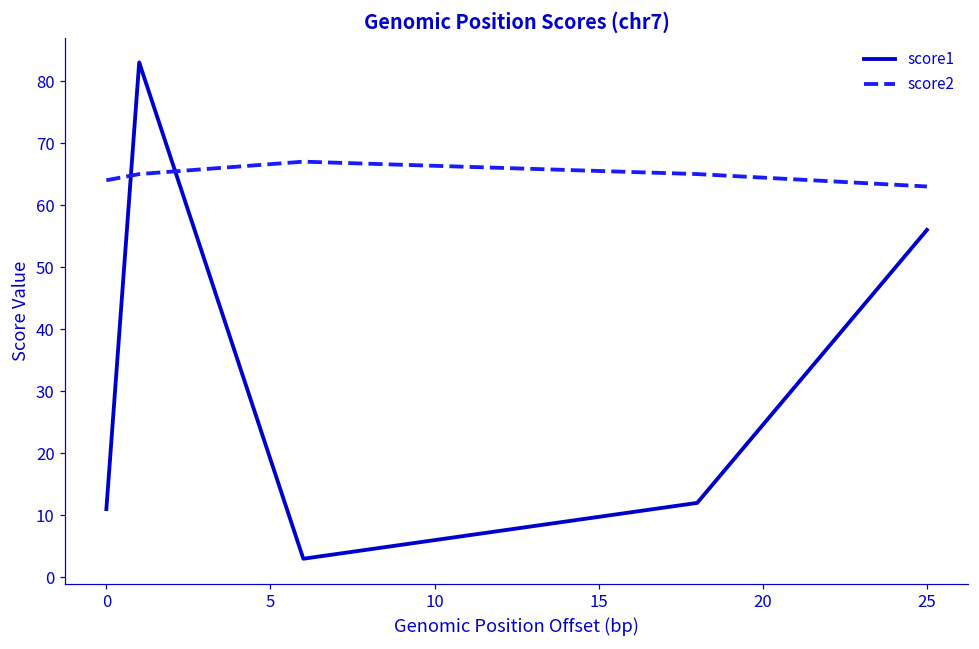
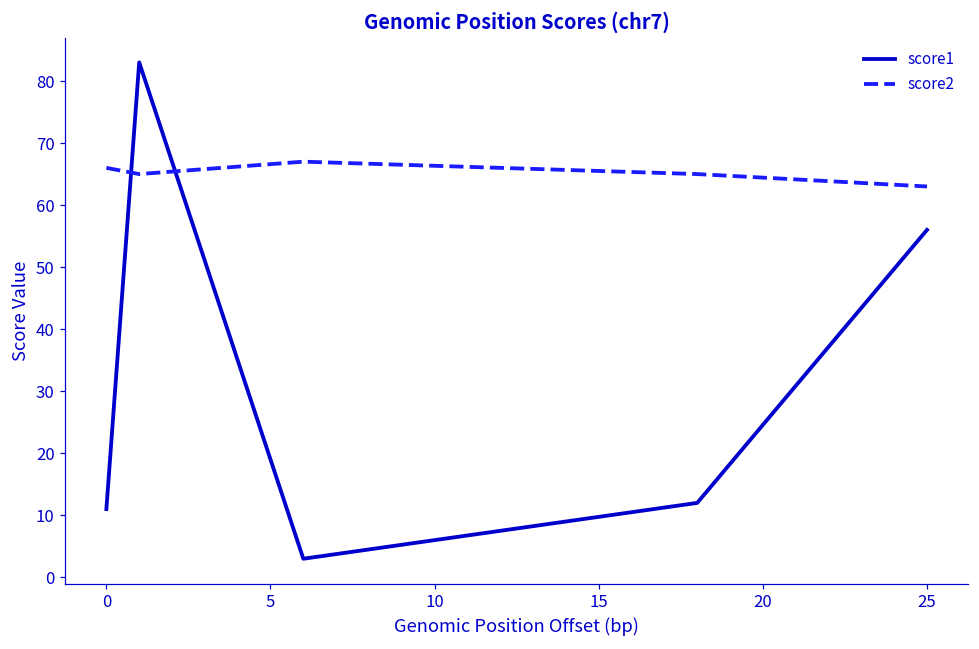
  {
    "score1": {
      "0": 11,
      "25": 56
    },
    "score2": {
-     "0": 64,
+     "0": 66,
      "25": 63
    }
  }
